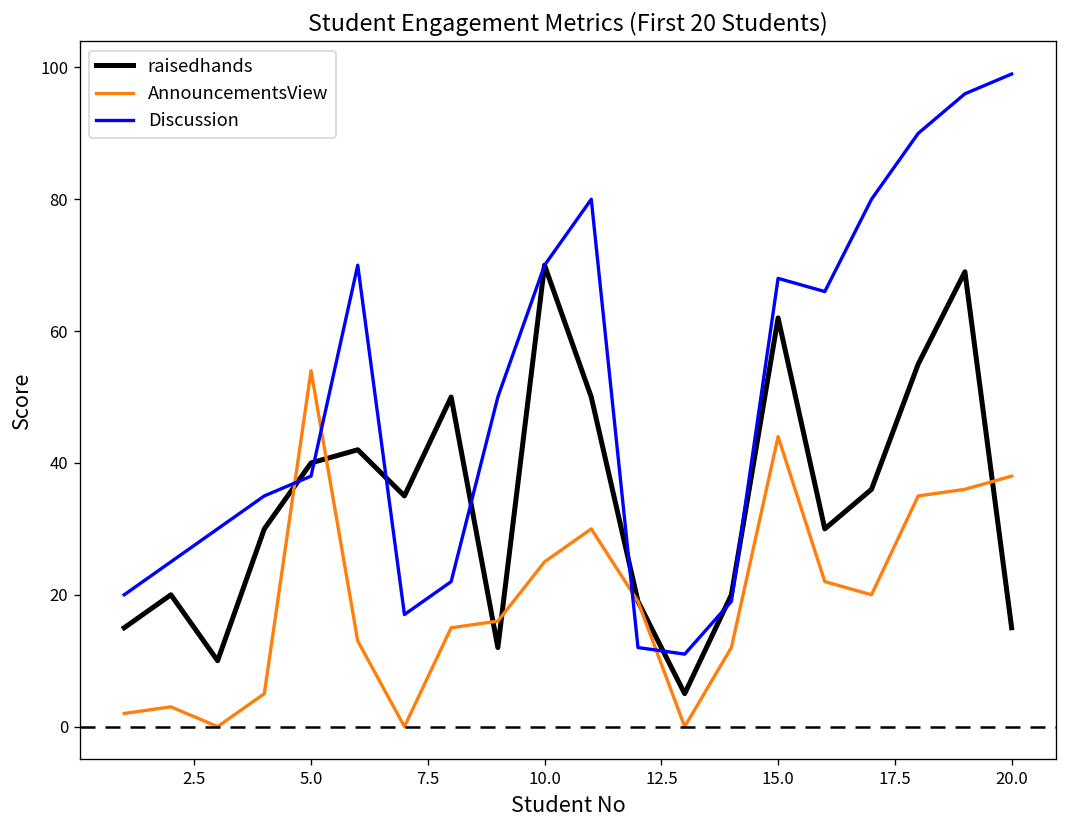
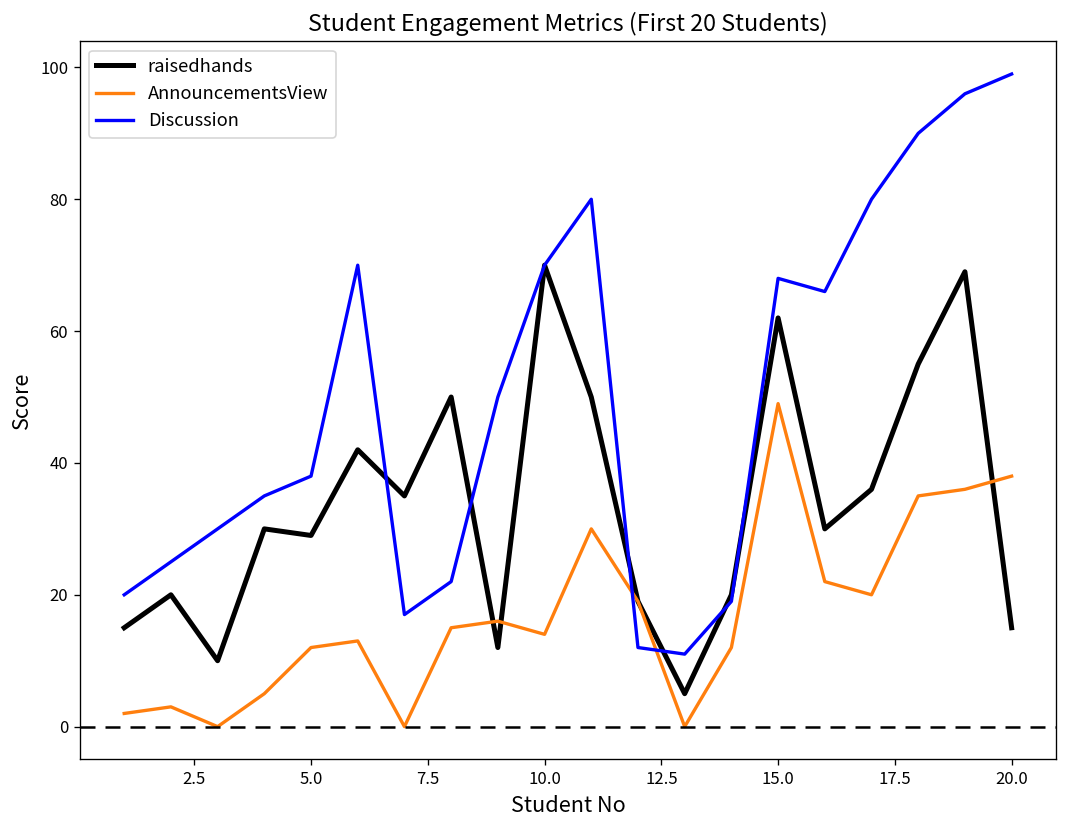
  {
    "raisedhands": {
-     "5.0": 40,
+     "5.0": 29,
      "15.0": 62,
      "20.0": 15
    },
    "AnnouncementsView": {
-     "5.0": 54,
-     "10.0": 25,
-     "15.0": 44,
+     "5.0": 12,
+     "10.0": 14,
+     "15.0": 49,
      "20.0": 38
    },
    "Discussion": {
      "5.0": 38,
      "15.0": 68,
      "20.0": 99
    }
  }
